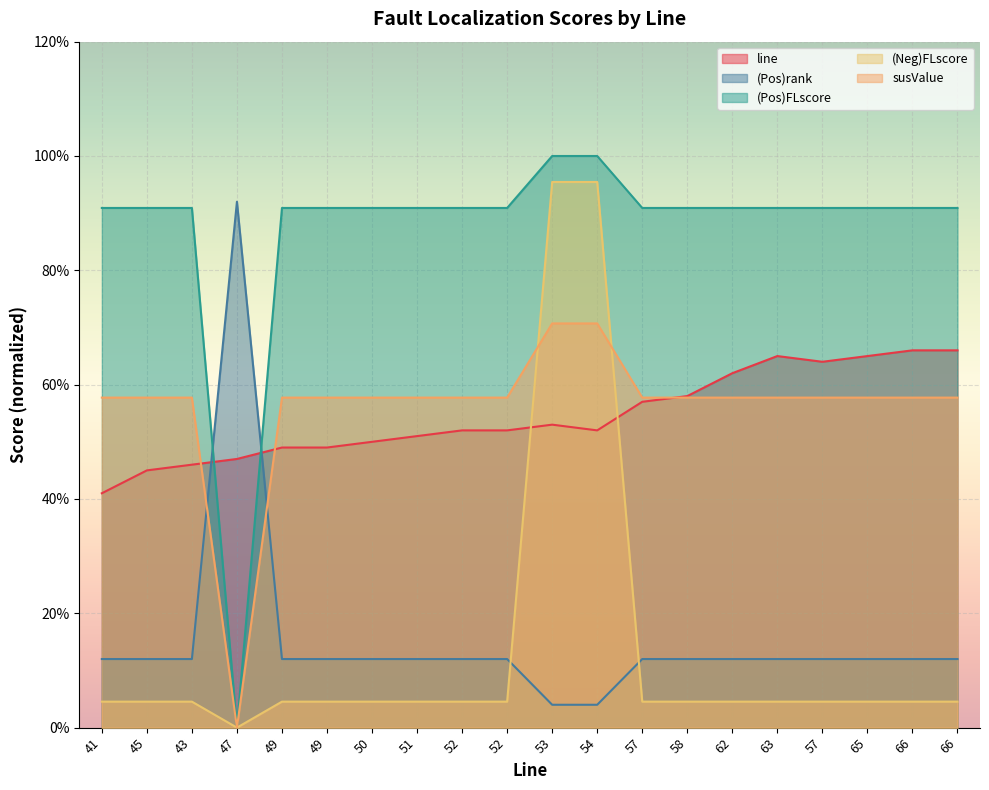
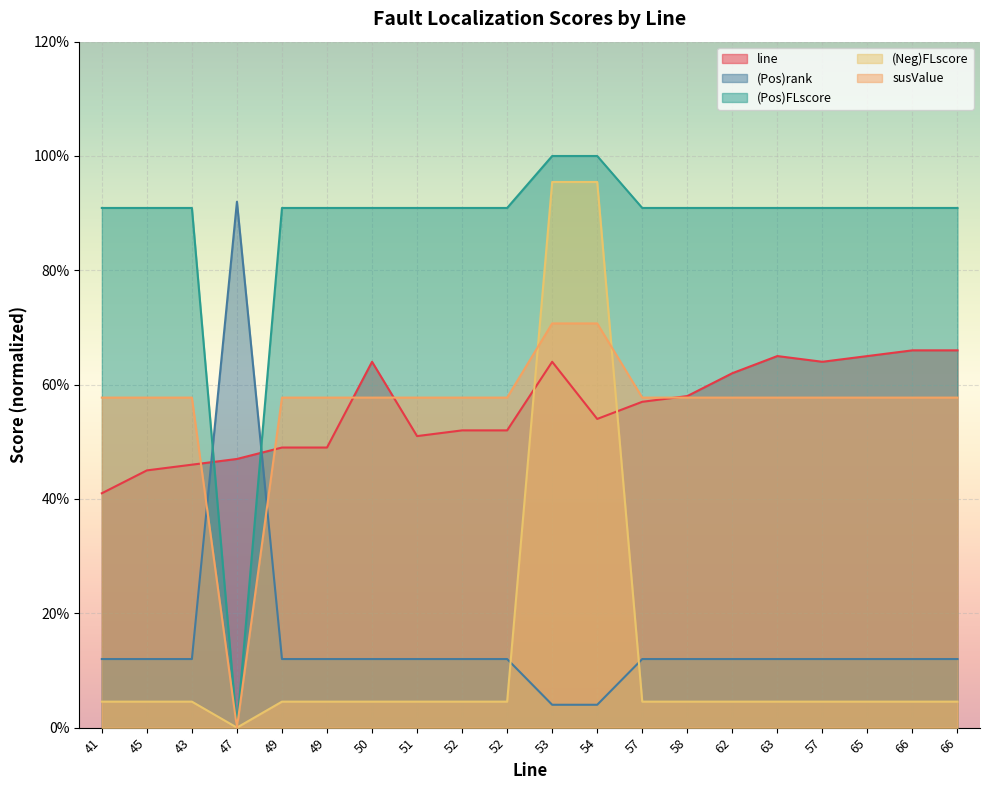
  {
    "line": {
      "41": "41%",
      "45": "45%",
      "43": "46%",
      "47": "47%",
-     "50": "50%",
+     "50": "64%",
      "51": "51%",
-     "53": "53%",
-     "54": "52%",
+     "53": "64%",
+     "54": "54%",
      "62": "62%",
      "63": "65%",
      "65": "65%"
    }
  }
